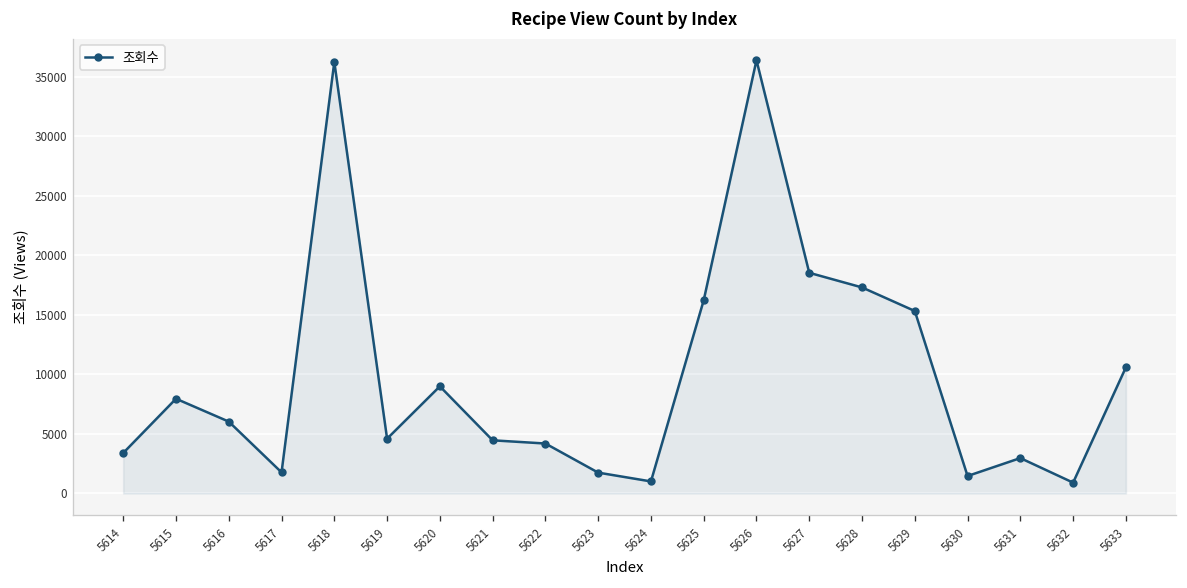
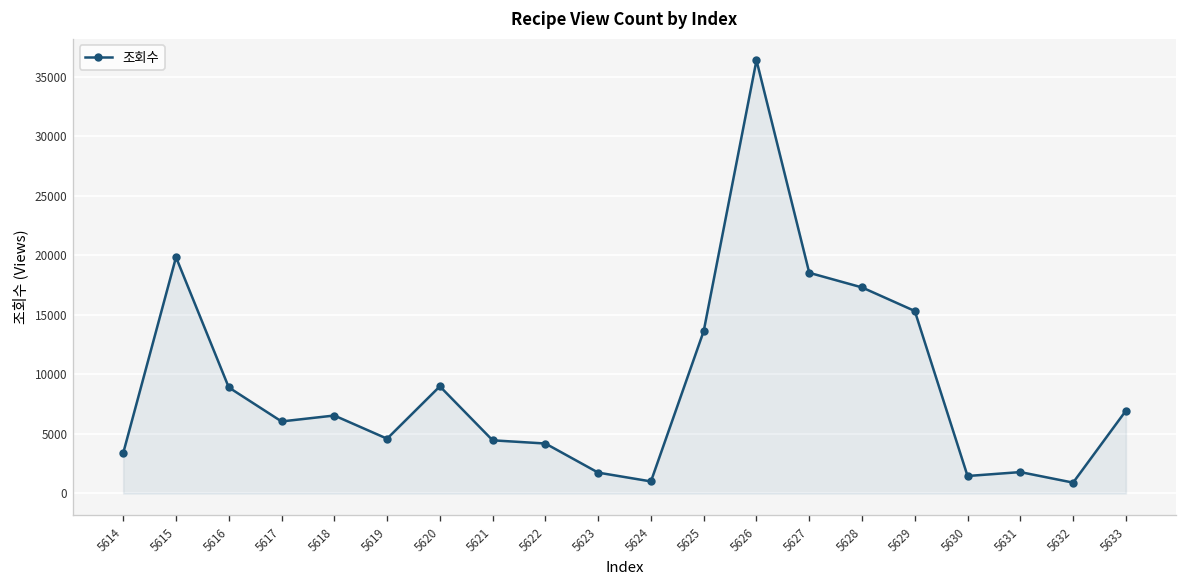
  {
    "5614": 3000,
-   "5615": 8000,
-   "5616": 6000,
-   "5617": 2000,
-   "5618": 36000,
+   "5615": 20000,
+   "5616": 9000,
+   "5617": 6000,
+   "5618": 7000,
    "5619": 5000,
    "5620": 9000,
    "5621": 4000,
    "5622": 4000,
    "5623": 2000,
    "5624": 1000,
-   "5625": 16000,
+   "5625": 14000,
    "5626": 36000,
    "5627": 19000,
    "5628": 17000,
    "5629": 15000,
    "5630": 1000,
-   "5631": 3000,
+   "5631": 2000,
    "5632": 1000,
-   "5633": 11000
+   "5633": 7000
  }
